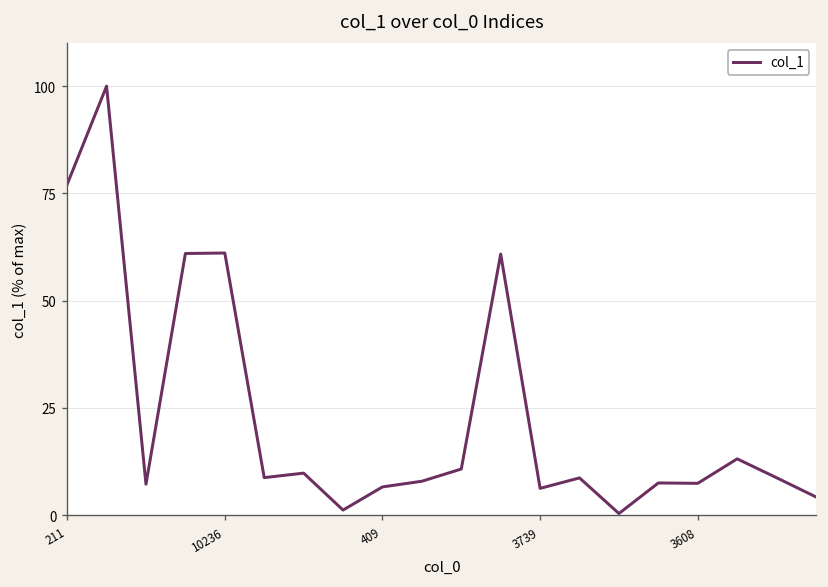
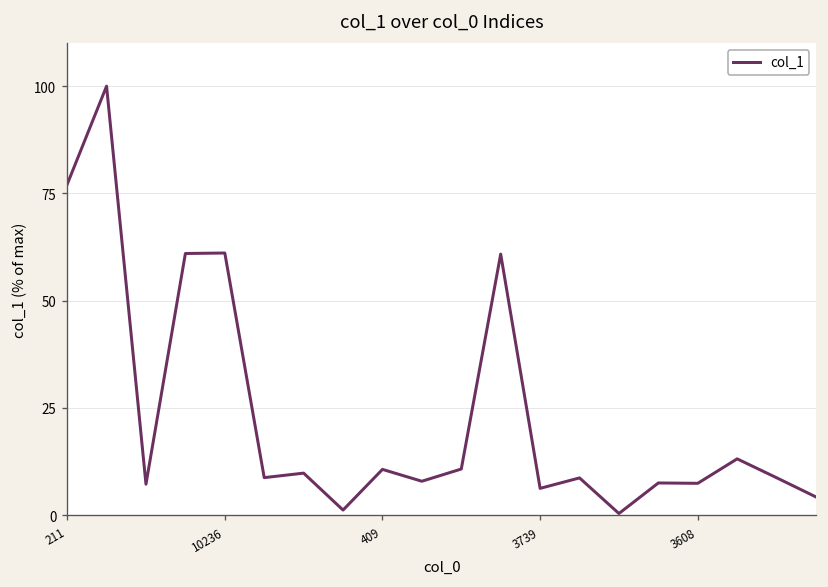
  {
    "211": 77,
    "10236": 61,
-   "409": 7,
+   "409": 11,
    "3739": 6,
    "3608": 7
  }
